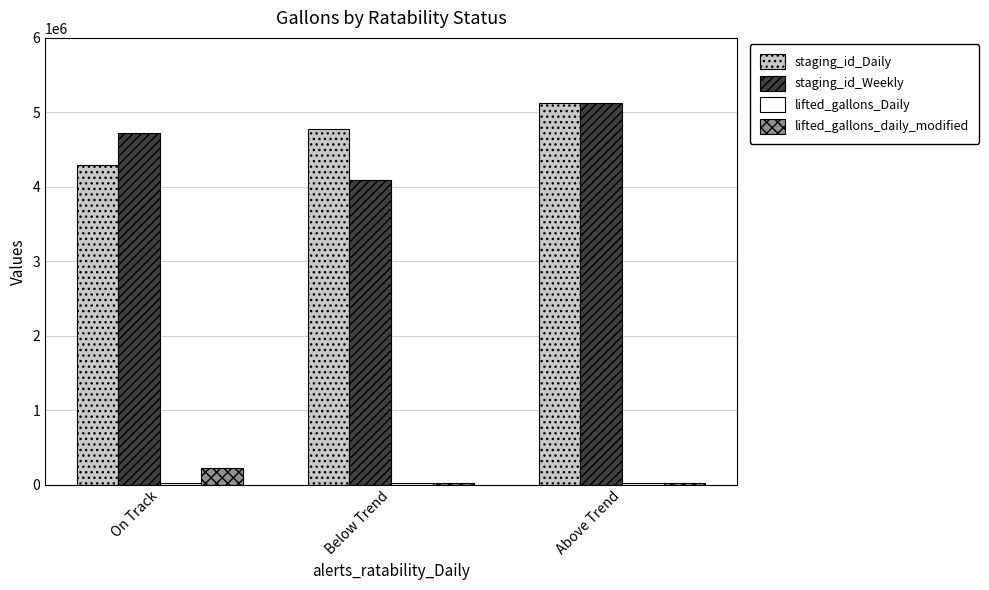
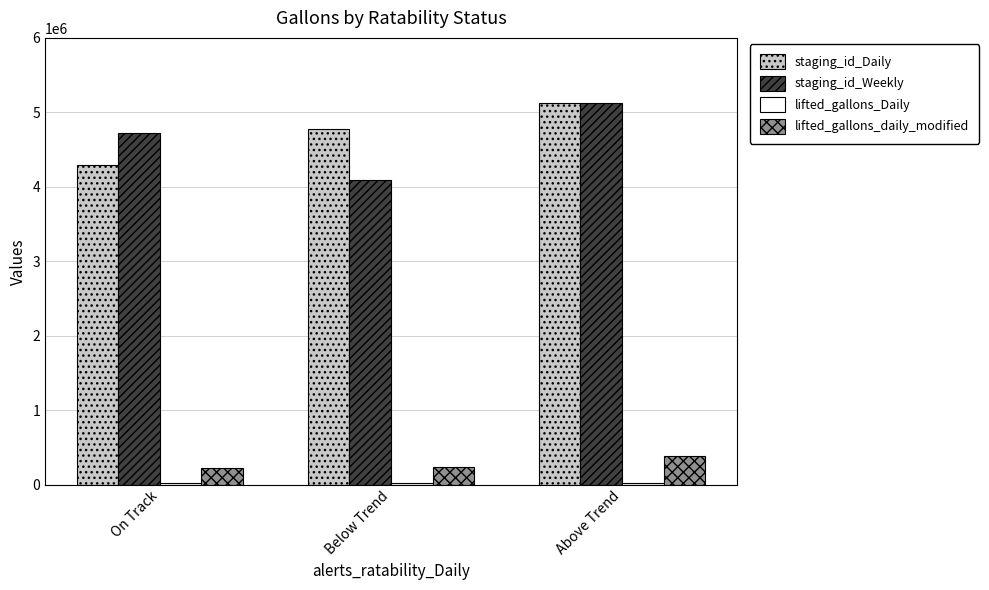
  {
    "staging_id_Daily": {
      "On Track": 4300000,
      "Below Trend": 4800000,
      "Above Trend": 5100000
    },
    "staging_id_Weekly": {
      "On Track": 4700000,
      "Below Trend": 4100000,
      "Above Trend": 5100000
    },
    "lifted_gallons_daily_modified": {
      "On Track": 200000,
-     "Below Trend": 0,
-     "Above Trend": 0
+     "Below Trend": 200000,
+     "Above Trend": 400000
    }
  }
